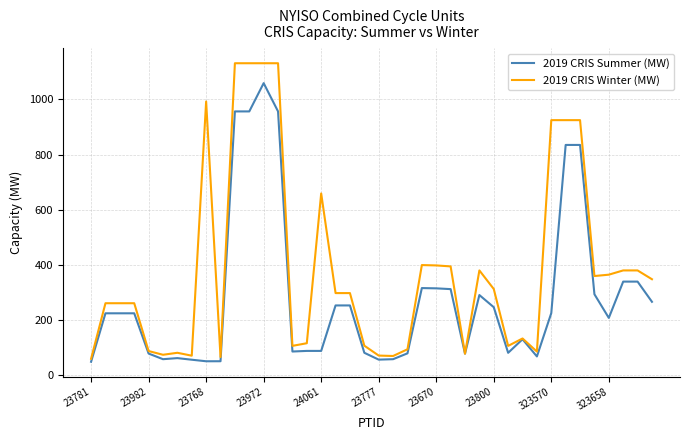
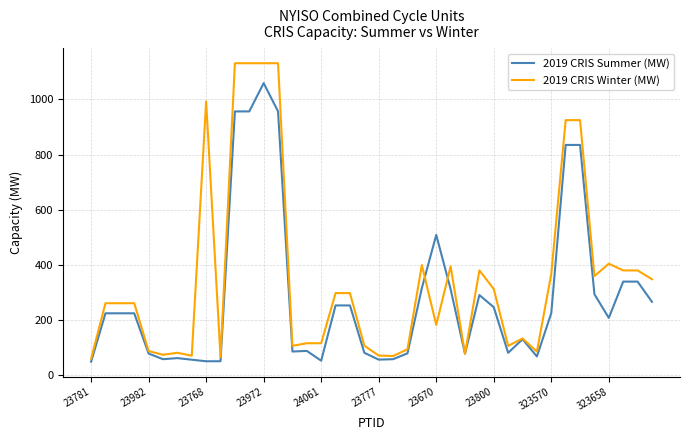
  {
    "2019 CRIS Summer (MW)": {
      "23781": 50,
      "23982": 80,
      "23768": 50,
      "23972": 1060,
-     "24061": 90,
+     "24061": 50,
      "23777": 60,
-     "23670": 320,
+     "23670": 510,
      "23800": 250,
      "323570": 230,
      "323658": 210
    },
    "2019 CRIS Winter (MW)": {
      "23781": 60,
      "23982": 90,
      "23768": 990,
      "23972": 1130,
-     "24061": 660,
+     "24061": 120,
      "23777": 70,
-     "23670": 400,
+     "23670": 180,
      "23800": 310,
-     "323570": 920,
-     "323658": 370
+     "323570": 370,
+     "323658": 400
    }
  }
